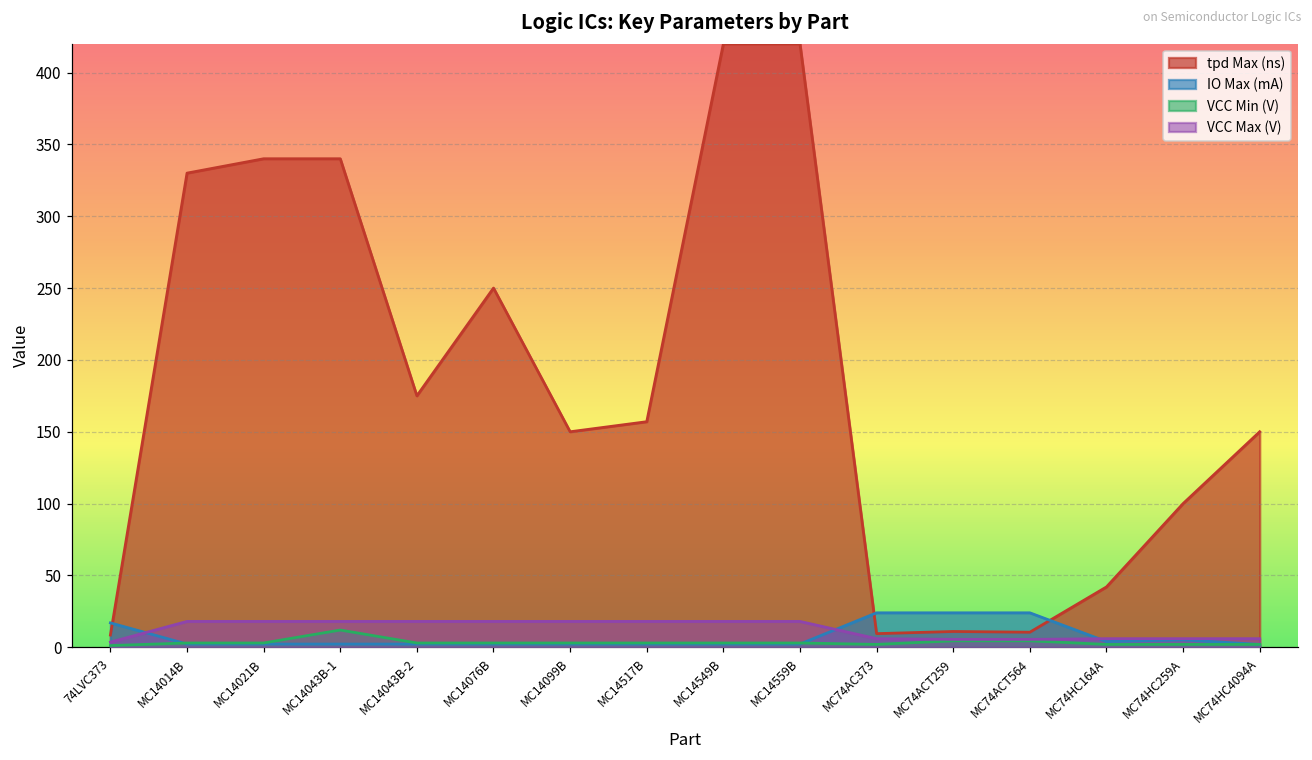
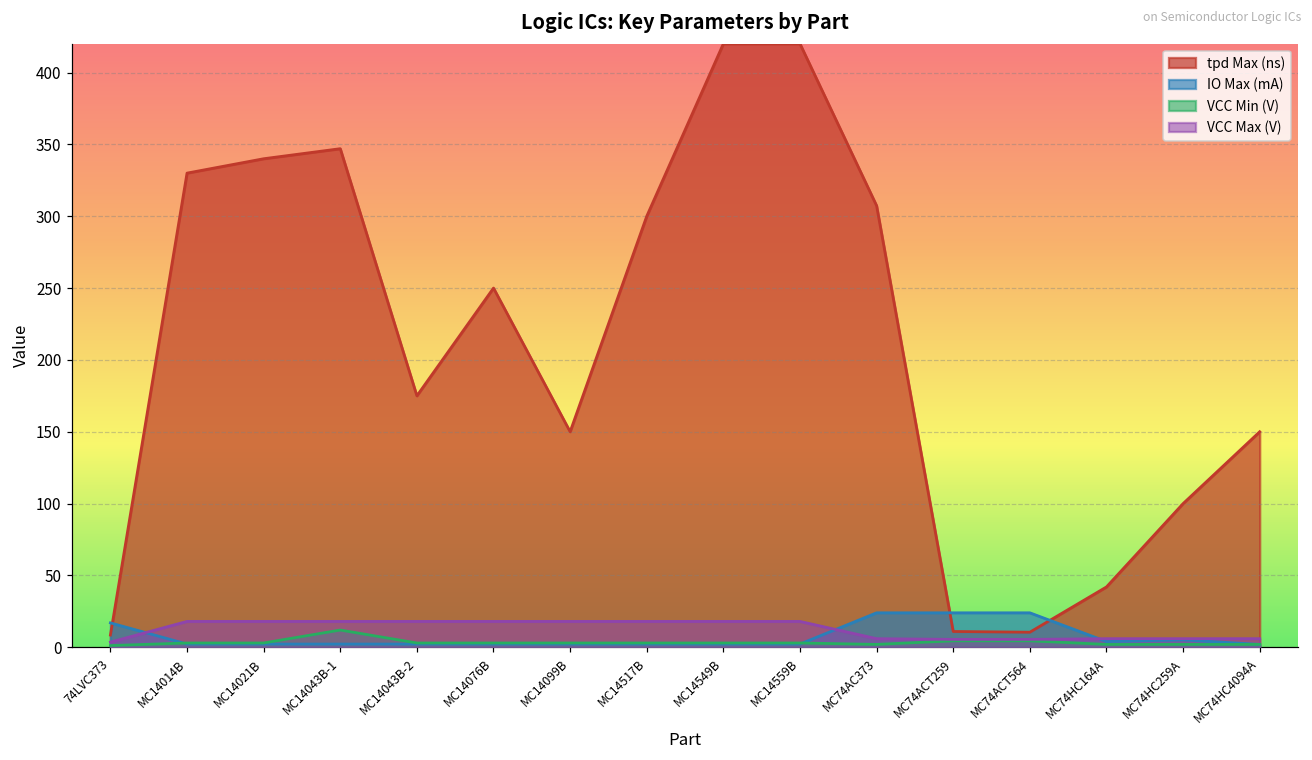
  {
    "tpd Max (ns)": {
      "74LVC373": 9,
      "MC14014B": 330,
      "MC14021B": 340,
-     "MC14043B-1": 340,
+     "MC14043B-1": 347,
      "MC14043B-2": 175,
      "MC14076B": 250,
      "MC14099B": 150,
-     "MC14517B": 157,
+     "MC14517B": 300,
      "MC14549B": 420,
      "MC14559B": 420,
-     "MC74AC373": 10,
+     "MC74AC373": 307,
      "MC74ACT259": 11,
      "MC74ACT564": 11,
      "MC74HC164A": 42,
      "MC74HC259A": 100,
      "MC74HC4094A": 150
    },
    "IO Max (mA)": {
      "74LVC373": 17,
      "MC14043B-1": 2,
      "MC74AC373": 24,
      "MC74ACT259": 24,
      "MC74ACT564": 24,
      "MC74HC164A": 4
    },
    "VCC Min (V)": {
      "74LVC373": 1,
      "MC14043B-1": 12,
      "MC74AC373": 2,
      "MC74HC164A": 2,
      "MC74HC259A": 2
    },
    "VCC Max (V)": {
      "74LVC373": 4,
      "MC14014B": 18,
      "MC14021B": 18,
      "MC14043B-1": 18,
      "MC14043B-2": 18,
      "MC14076B": 18,
      "MC14099B": 18,
      "MC14517B": 18,
      "MC14549B": 18,
      "MC14559B": 18,
      "MC74AC373": 6,
      "MC74HC164A": 6,
      "MC74HC4094A": 6
    }
  }
